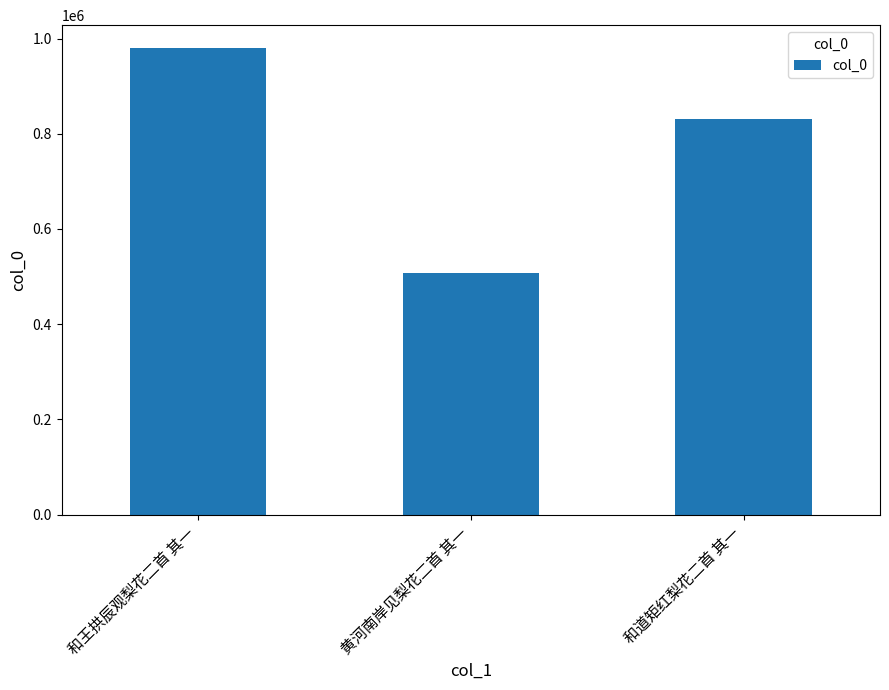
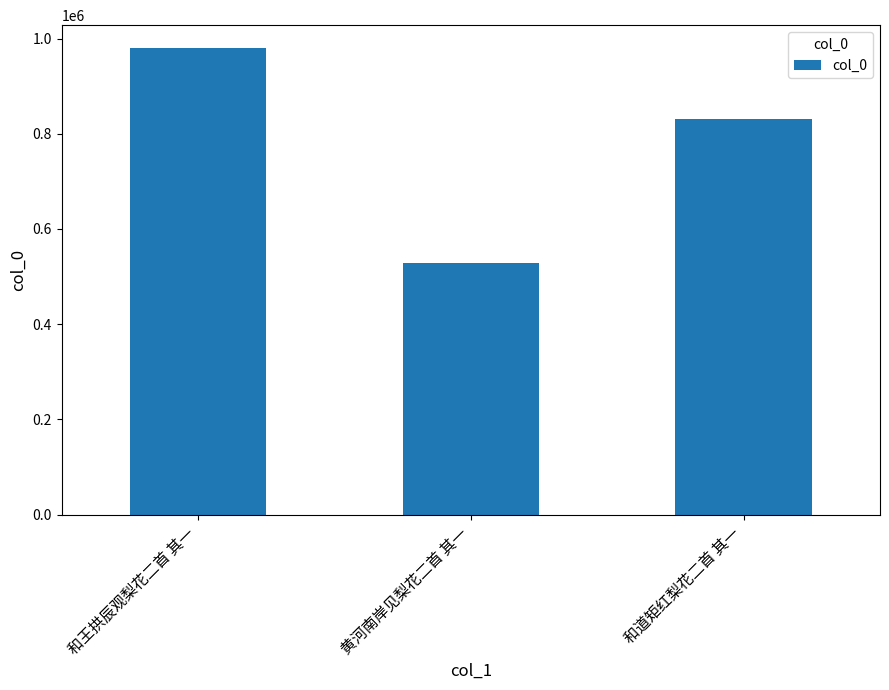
  {
    "和王拱辰观梨花二首 其一": 980000,
-   "黄河南岸见梨花二首 其一": 510000,
+   "黄河南岸见梨花二首 其一": 530000,
    "和道矩红梨花二首 其一": 830000
  }
